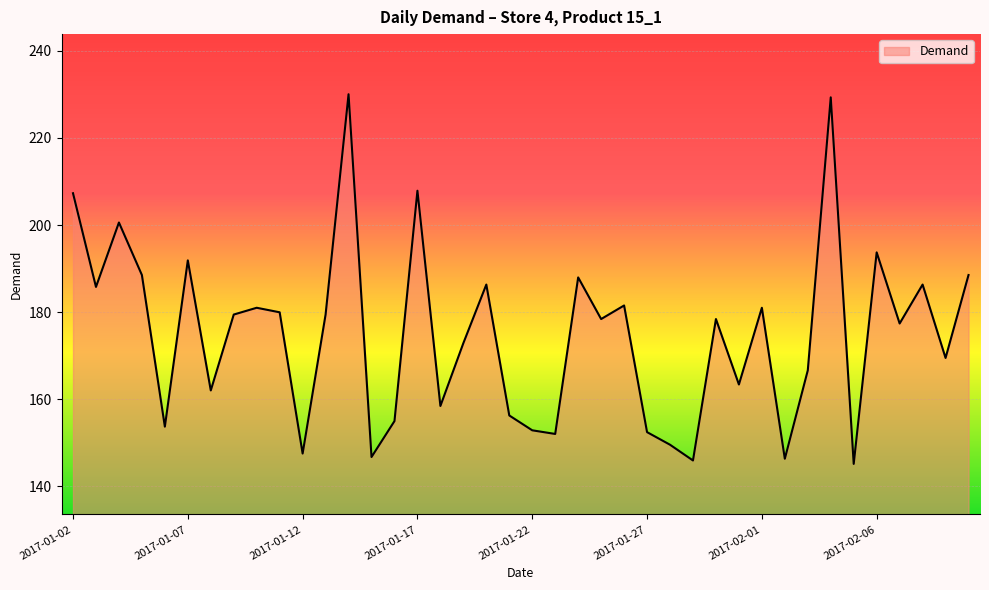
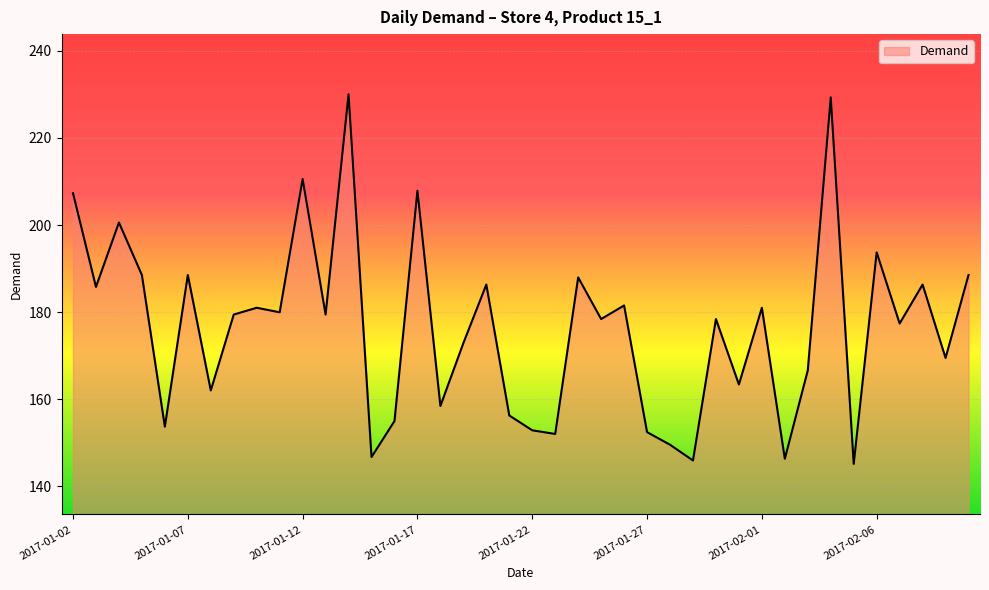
  {
    "2017-01-02": 207,
-   "2017-01-07": 192,
-   "2017-01-12": 148,
+   "2017-01-07": 189,
+   "2017-01-12": 211,
    "2017-01-17": 208,
    "2017-01-22": 153,
    "2017-01-27": 152,
    "2017-02-01": 181,
    "2017-02-06": 194
  }
